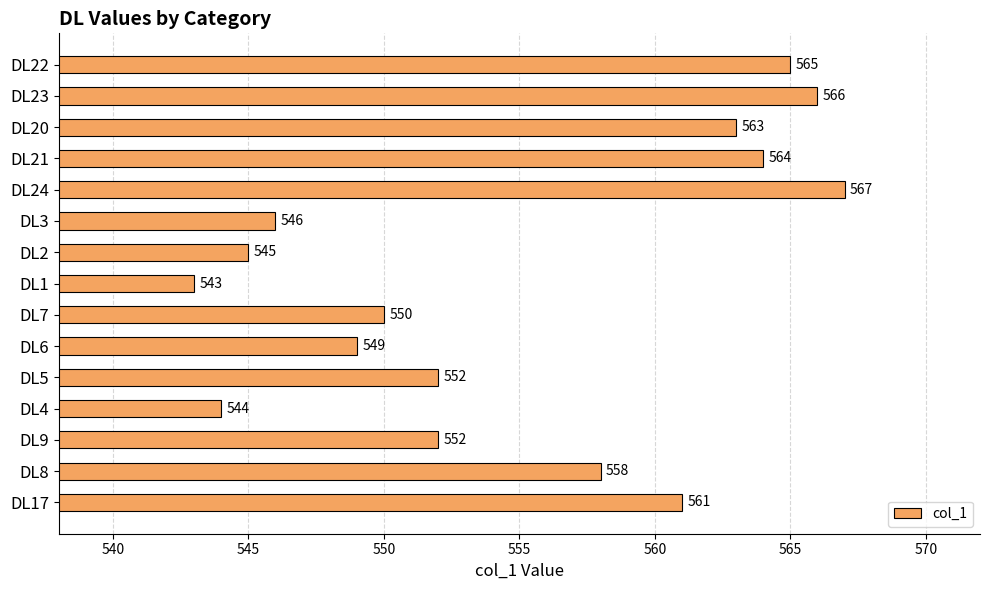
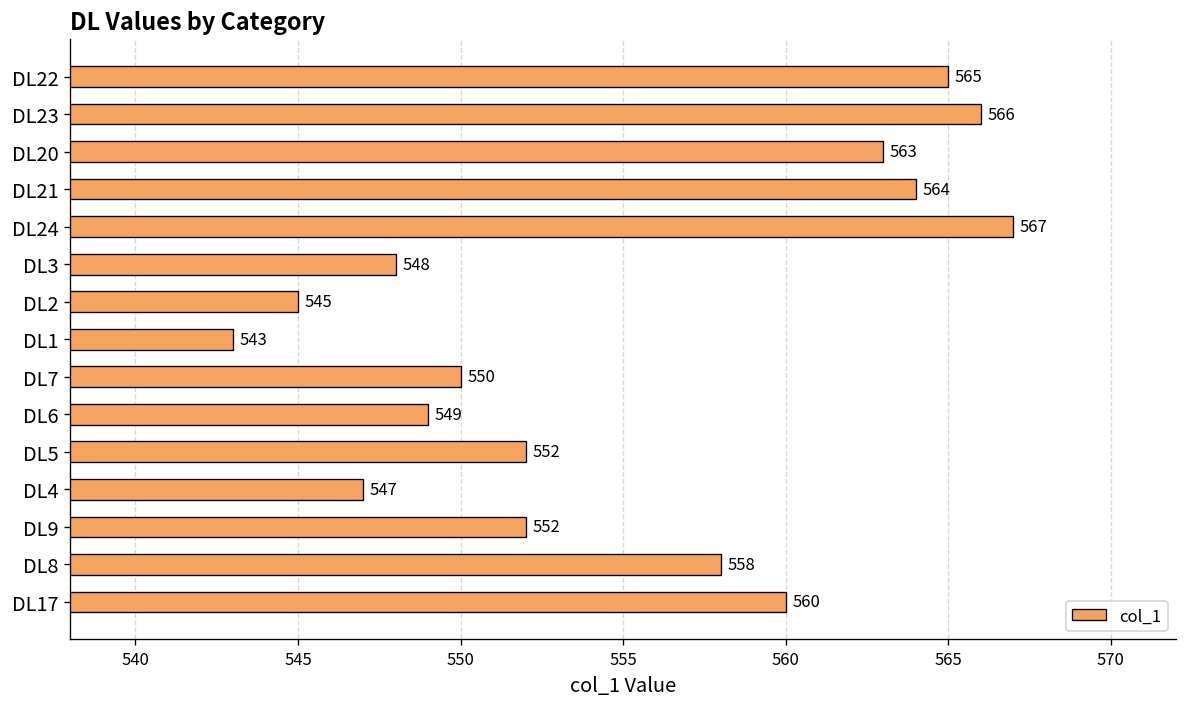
  {
    "DL22": 565,
    "DL23": 566,
    "DL20": 563,
    "DL21": 564,
    "DL24": 567,
-   "DL3": 546,
+   "DL3": 548,
    "DL2": 545,
    "DL1": 543,
    "DL7": 550,
    "DL6": 549,
    "DL5": 552,
-   "DL4": 544,
+   "DL4": 547,
    "DL9": 552,
    "DL8": 558,
-   "DL17": 561
+   "DL17": 560
  }
